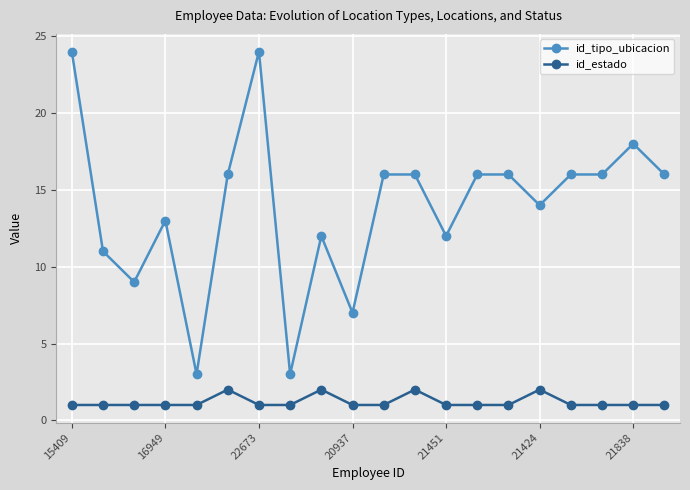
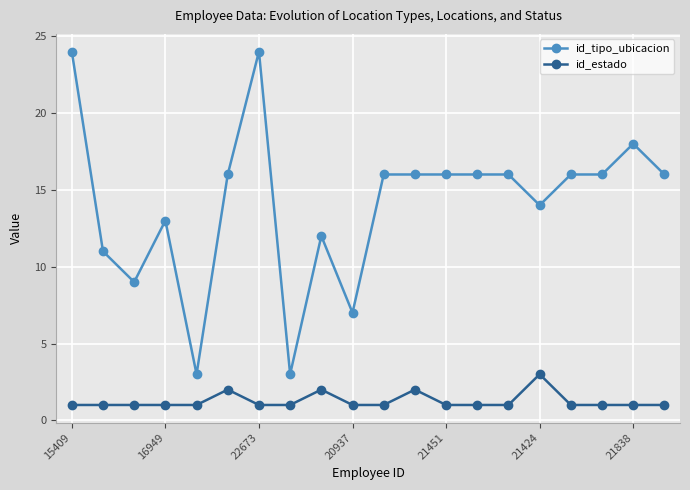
  {
    "id_tipo_ubicacion": {
      "15409": 24,
      "16949": 13,
      "22673": 24,
      "20937": 7,
-     "21451": 12,
+     "21451": 16,
      "21424": 14,
      "21838": 18
    },
    "id_estado": {
      "15409": 1,
      "16949": 1,
      "22673": 1,
      "20937": 1,
      "21451": 1,
-     "21424": 2,
+     "21424": 3,
      "21838": 1
    }
  }
